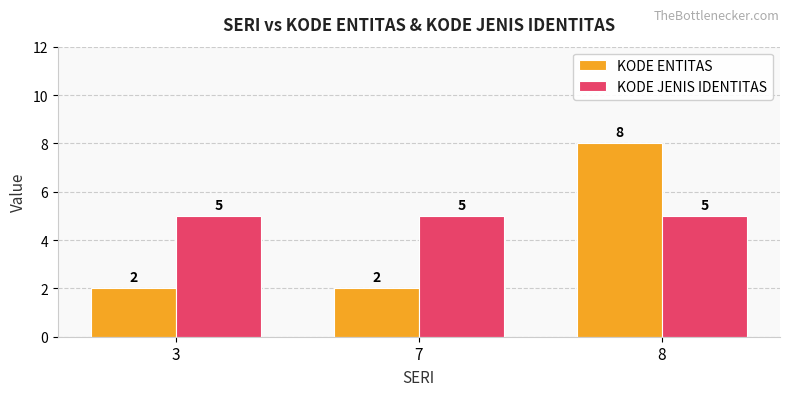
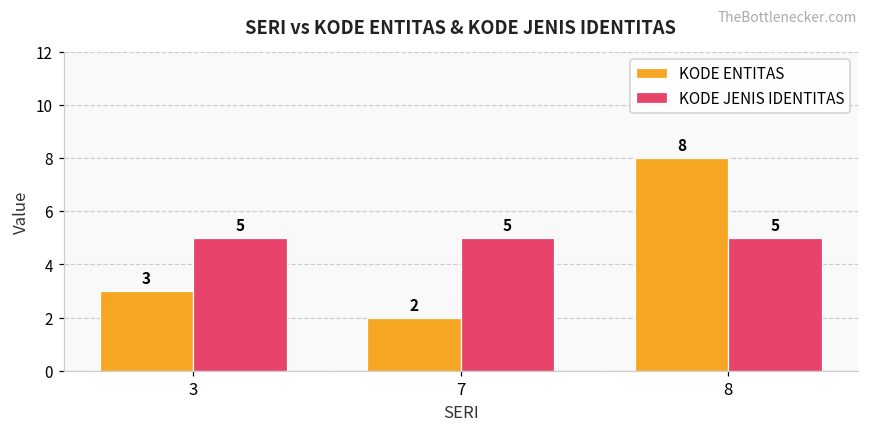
  {
    "KODE ENTITAS": {
-     "3": 2,
+     "3": 3,
      "7": 2,
      "8": 8
    },
    "KODE JENIS IDENTITAS": {
      "3": 5,
      "7": 5,
      "8": 5
    }
  }
